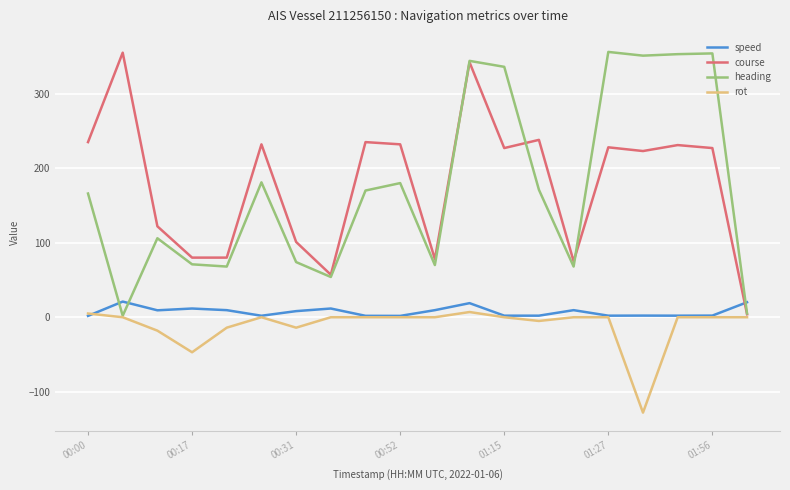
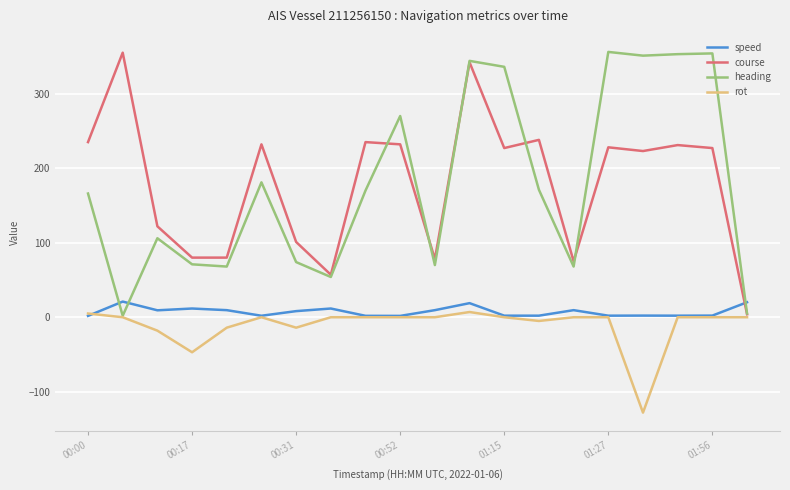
  {
    "speed": {
      "00:17": 10,
      "00:31": 10
    },
    "course": {
      "00:00": 240,
      "00:17": 80,
      "00:31": 100,
      "00:52": 230,
      "01:15": 230,
      "01:27": 230,
      "01:56": 230
    },
    "heading": {
      "00:00": 170,
      "00:17": 70,
      "00:31": 70,
-     "00:52": 180,
+     "00:52": 270,
      "01:15": 340,
      "01:27": 360,
      "01:56": 350
    },
    "rot": {
      "00:17": -50,
      "00:31": -10
    }
  }
